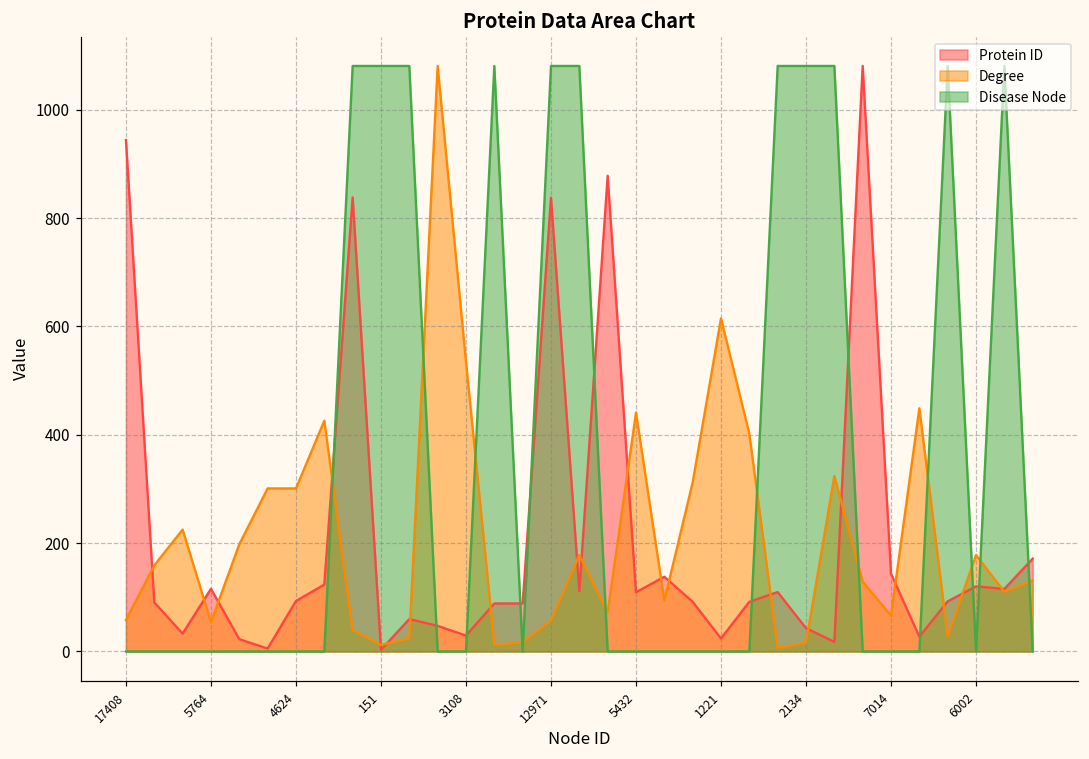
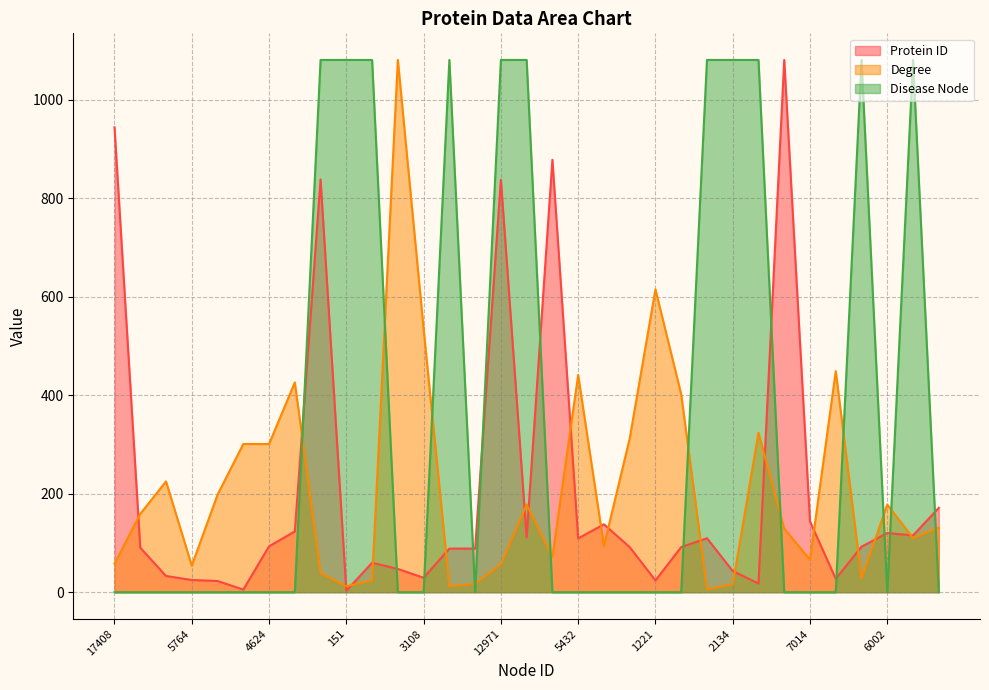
  {
    "Protein ID": {
      "17408": 940,
-     "5764": 120,
+     "5764": 20,
      "4624": 90,
      "151": 0,
      "3108": 30,
      "12971": 840,
      "5432": 110,
      "1221": 20,
      "2134": 40,
      "7014": 140,
      "6002": 120
    },
    "Degree": {
      "17408": 60,
      "5764": 50,
      "4624": 300,
      "151": 10,
      "3108": 540,
      "12971": 60,
      "5432": 440,
      "1221": 620,
      "2134": 20,
      "7014": 70,
      "6002": 180
    },
    "Disease Node": {
      "17408": 0,
      "5764": 0,
      "4624": 0,
      "151": 1080,
      "3108": 0,
      "12971": 1080,
      "5432": 0,
      "1221": 0,
      "2134": 1080,
      "7014": 0,
      "6002": 0
    }
  }
